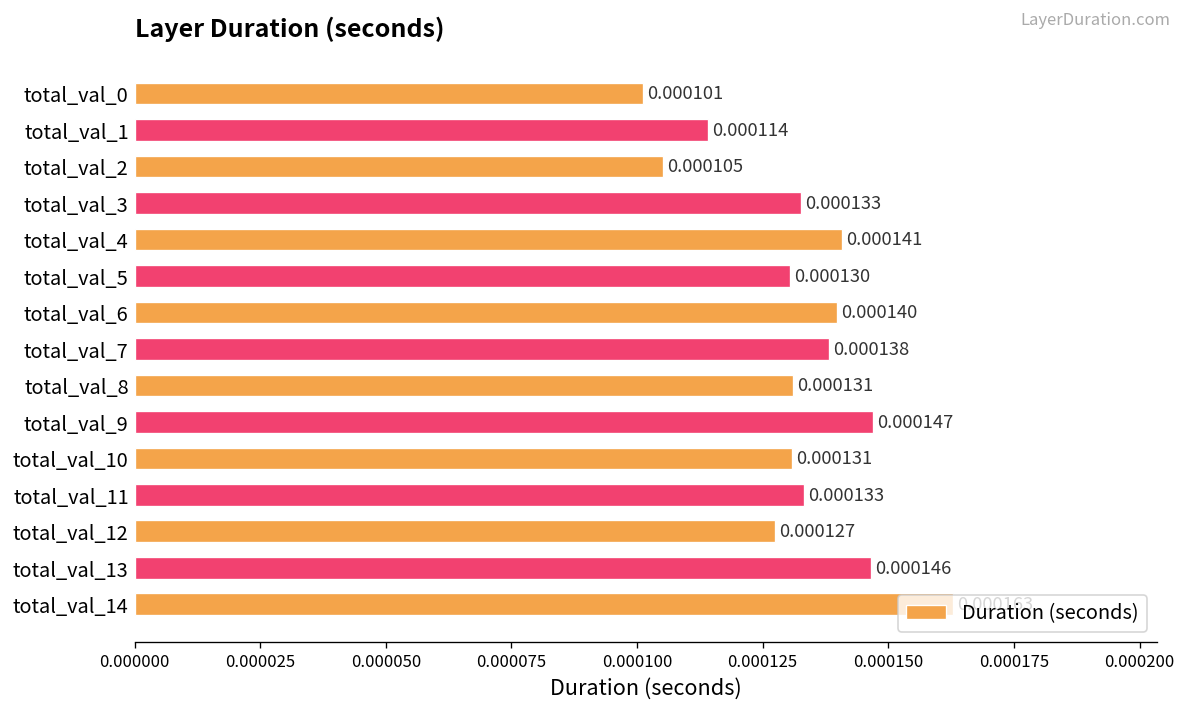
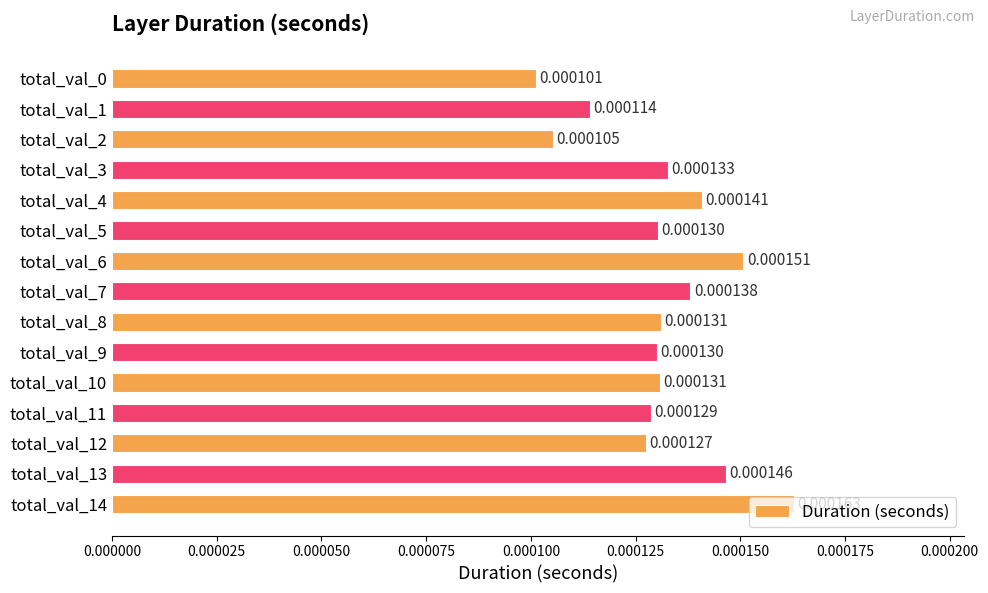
  {
    "total_val_0": 0.000101,
    "total_val_1": 0.000114,
    "total_val_2": 0.000105,
    "total_val_3": 0.000133,
    "total_val_4": 0.000141,
    "total_val_5": 0.000130,
-   "total_val_6": 0.000140,
+   "total_val_6": 0.000151,
    "total_val_7": 0.000138,
    "total_val_8": 0.000131,
-   "total_val_9": 0.000147,
+   "total_val_9": 0.000130,
    "total_val_10": 0.000131,
-   "total_val_11": 0.000133,
+   "total_val_11": 0.000129,
    "total_val_12": 0.000127,
    "total_val_13": 0.000146
  }
